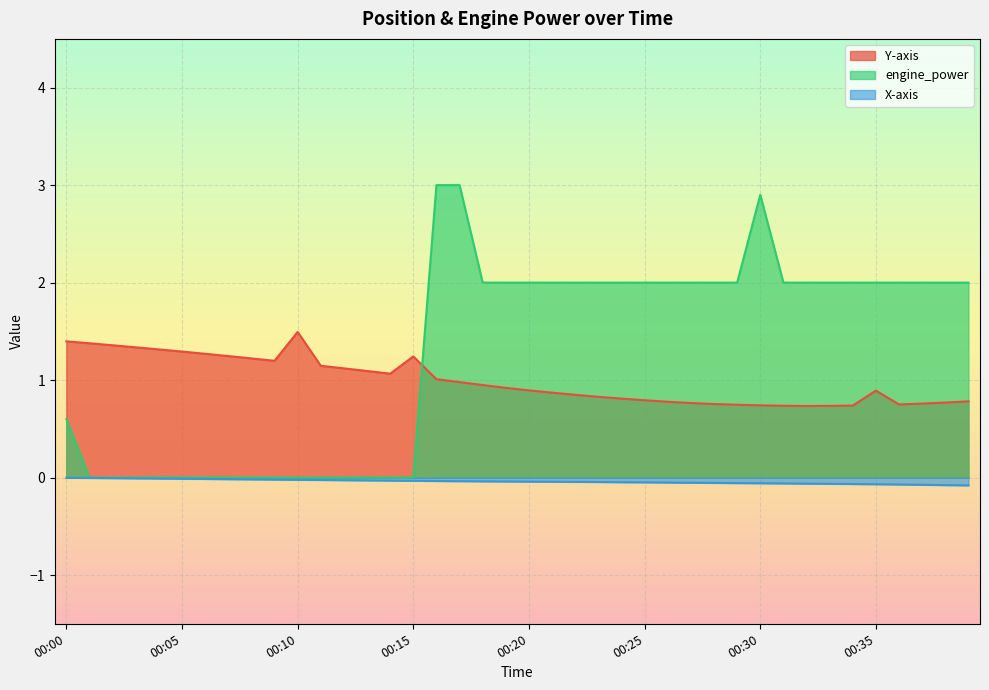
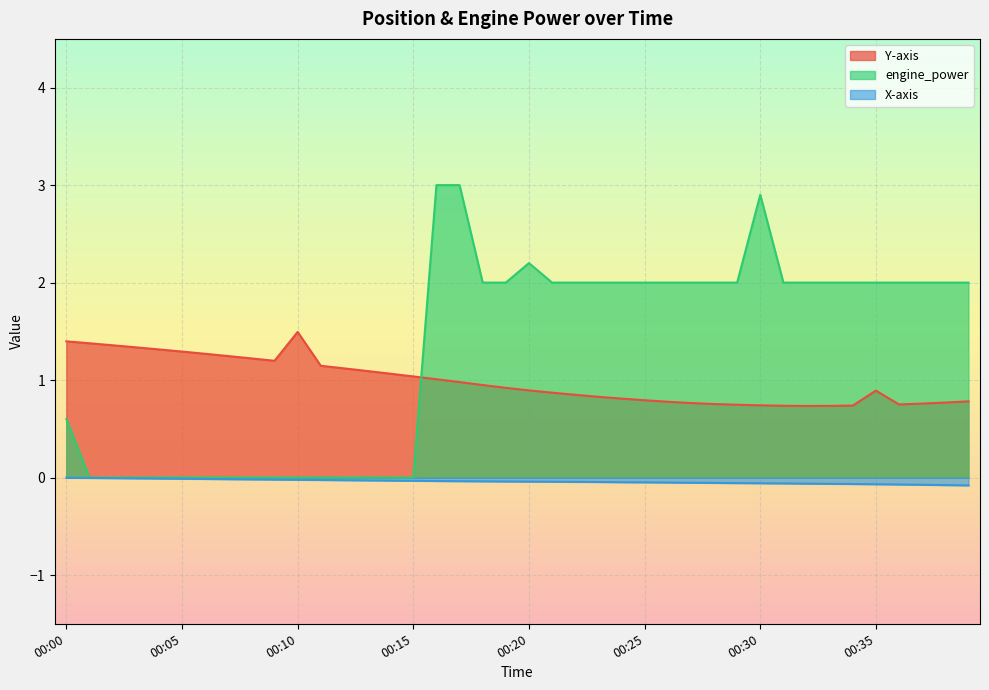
  {
    "Y-axis": {
      "00:00": 1.4,
      "00:05": 1.3,
      "00:10": 1.5,
-     "00:15": 1.2,
+     "00:15": 1.0,
      "00:20": 0.9,
      "00:25": 0.8,
      "00:30": 0.7,
      "00:35": 0.9
    },
    "engine_power": {
      "00:00": 0.6,
-     "00:20": 2.0,
+     "00:20": 2.2,
      "00:25": 2.0,
      "00:30": 2.9,
      "00:35": 2.0
    }
  }
